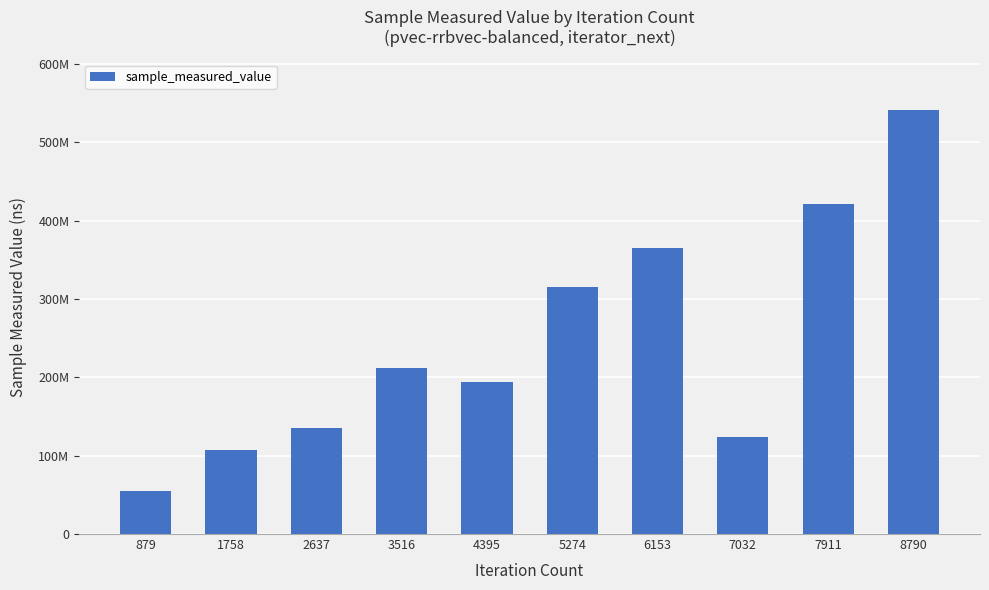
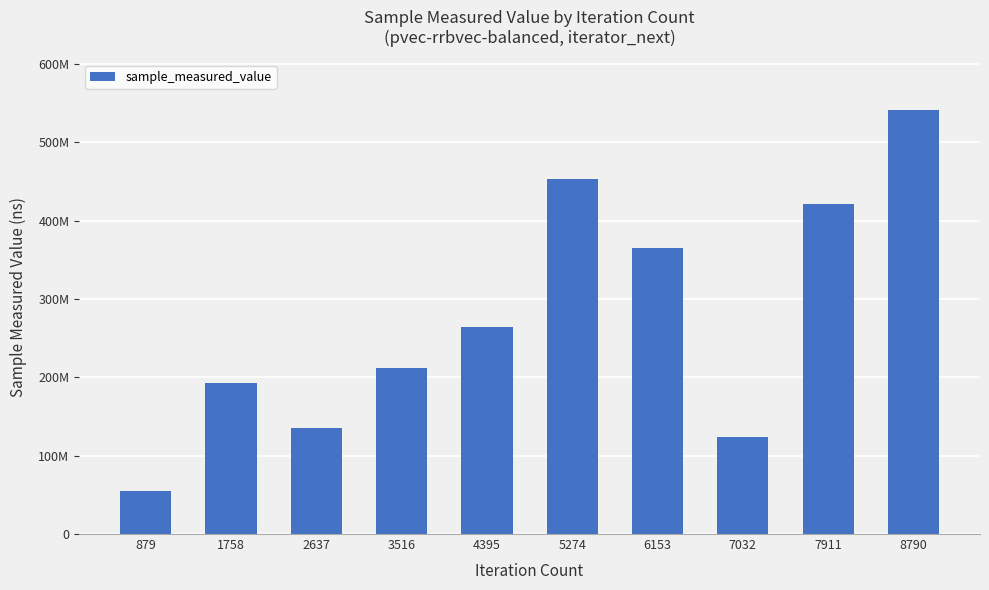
  {
    "879": 60000000,
-   "1758": 110000000,
+   "1758": 190000000,
    "2637": 140000000,
    "3516": 210000000,
-   "4395": 190000000,
-   "5274": 310000000,
+   "4395": 260000000,
+   "5274": 450000000,
    "6153": 360000000,
    "7032": 120000000,
    "7911": 420000000,
    "8790": 540000000
  }
